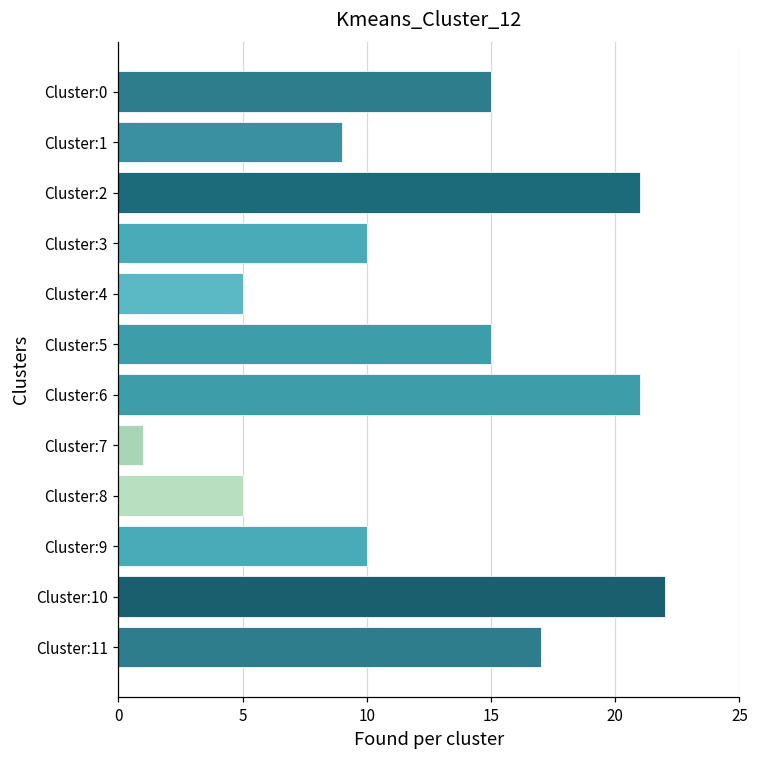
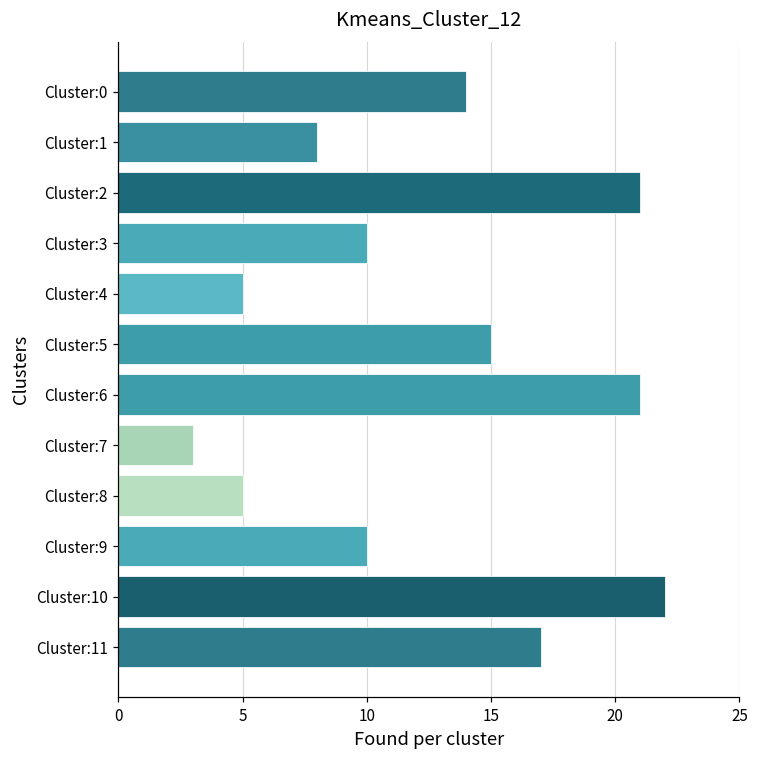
  {
-   "Cluster:0": 15,
-   "Cluster:1": 9,
+   "Cluster:0": 14,
+   "Cluster:1": 8,
    "Cluster:2": 21,
    "Cluster:3": 10,
    "Cluster:4": 5,
    "Cluster:5": 15,
    "Cluster:6": 21,
-   "Cluster:7": 1,
+   "Cluster:7": 3,
    "Cluster:8": 5,
    "Cluster:9": 10,
    "Cluster:10": 22,
    "Cluster:11": 17
  }
